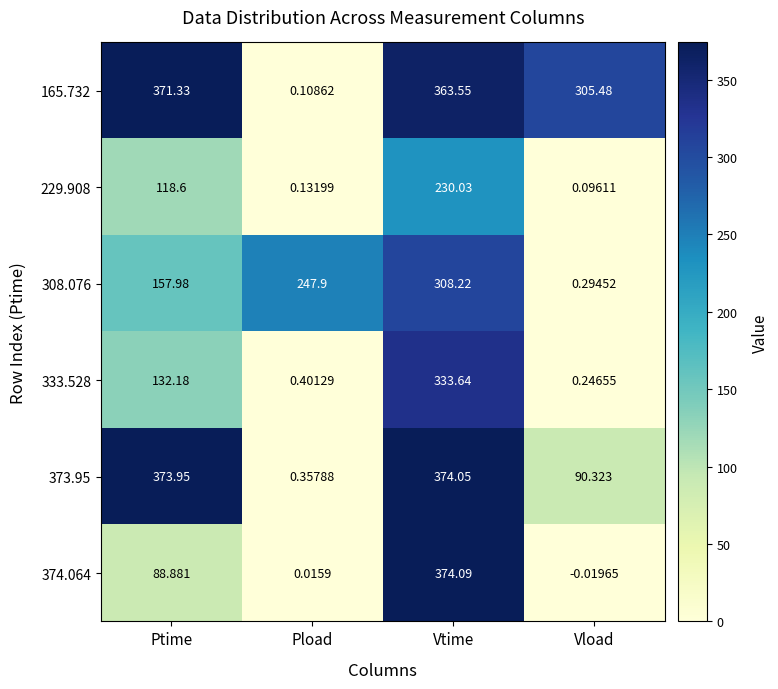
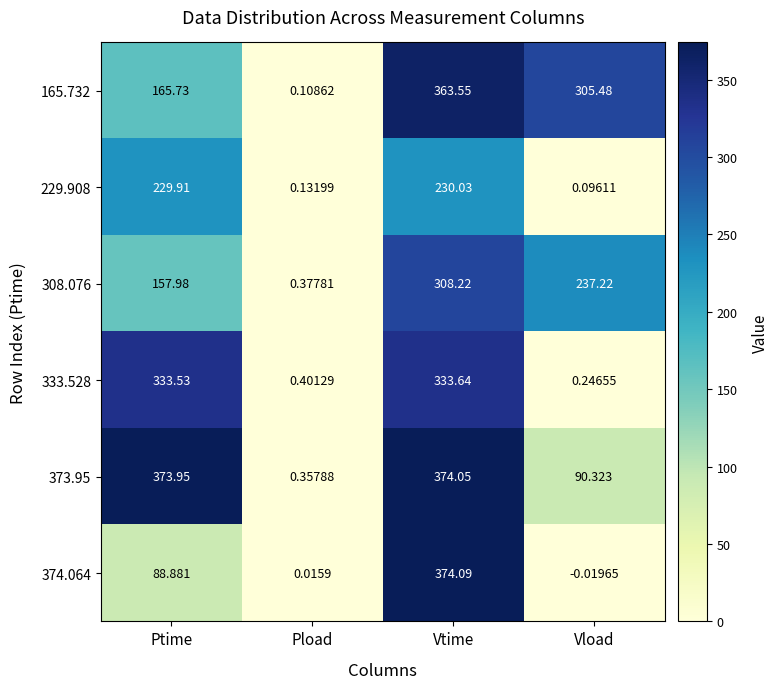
  {
    "165.732": {
-     "Ptime": 371.33,
+     "Ptime": 165.73,
      "Pload": 0.10862,
      "Vtime": 363.55,
      "Vload": 305.48
    },
    "229.908": {
-     "Ptime": 118.6,
+     "Ptime": 229.91,
      "Pload": 0.13199,
      "Vtime": 230.03,
      "Vload": 0.09611
    },
    "308.076": {
      "Ptime": 157.98,
-     "Pload": 247.9,
+     "Pload": 0.37781,
      "Vtime": 308.22,
-     "Vload": 0.29452
+     "Vload": 237.22
    },
    "333.528": {
-     "Ptime": 132.18,
+     "Ptime": 333.53,
      "Pload": 0.40129,
      "Vtime": 333.64,
      "Vload": 0.24655
    },
    "373.95": {
      "Ptime": 373.95,
      "Pload": 0.35788,
      "Vtime": 374.05,
      "Vload": 90.323
    },
    "374.064": {
      "Ptime": 88.881,
      "Pload": 0.0159,
      "Vtime": 374.09,
      "Vload": -0.01965
    }
  }
